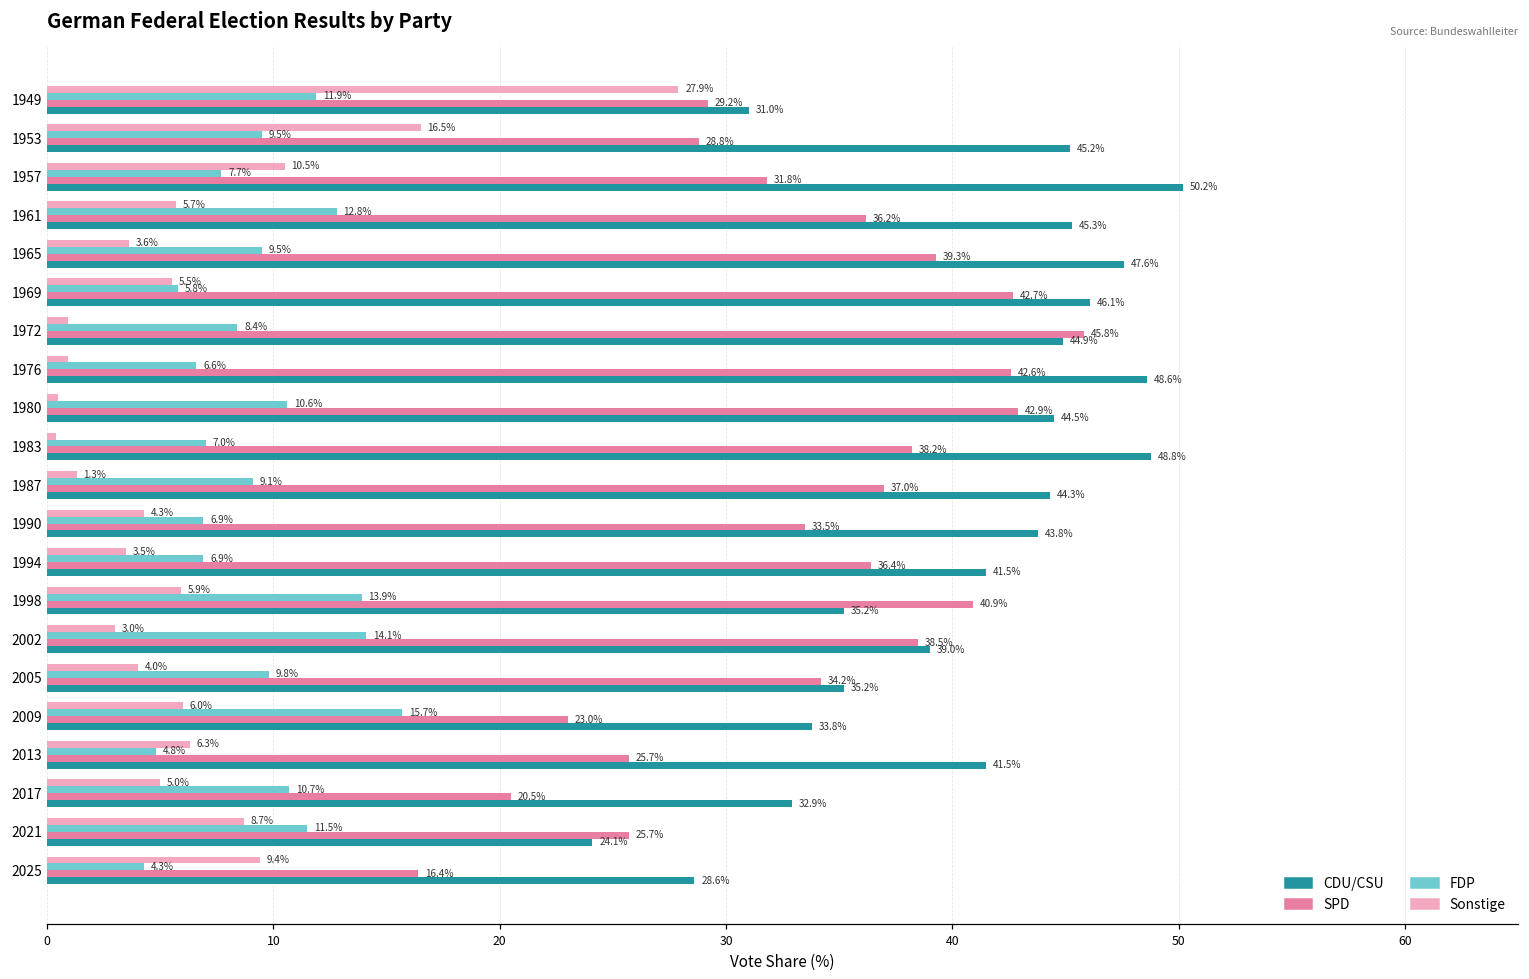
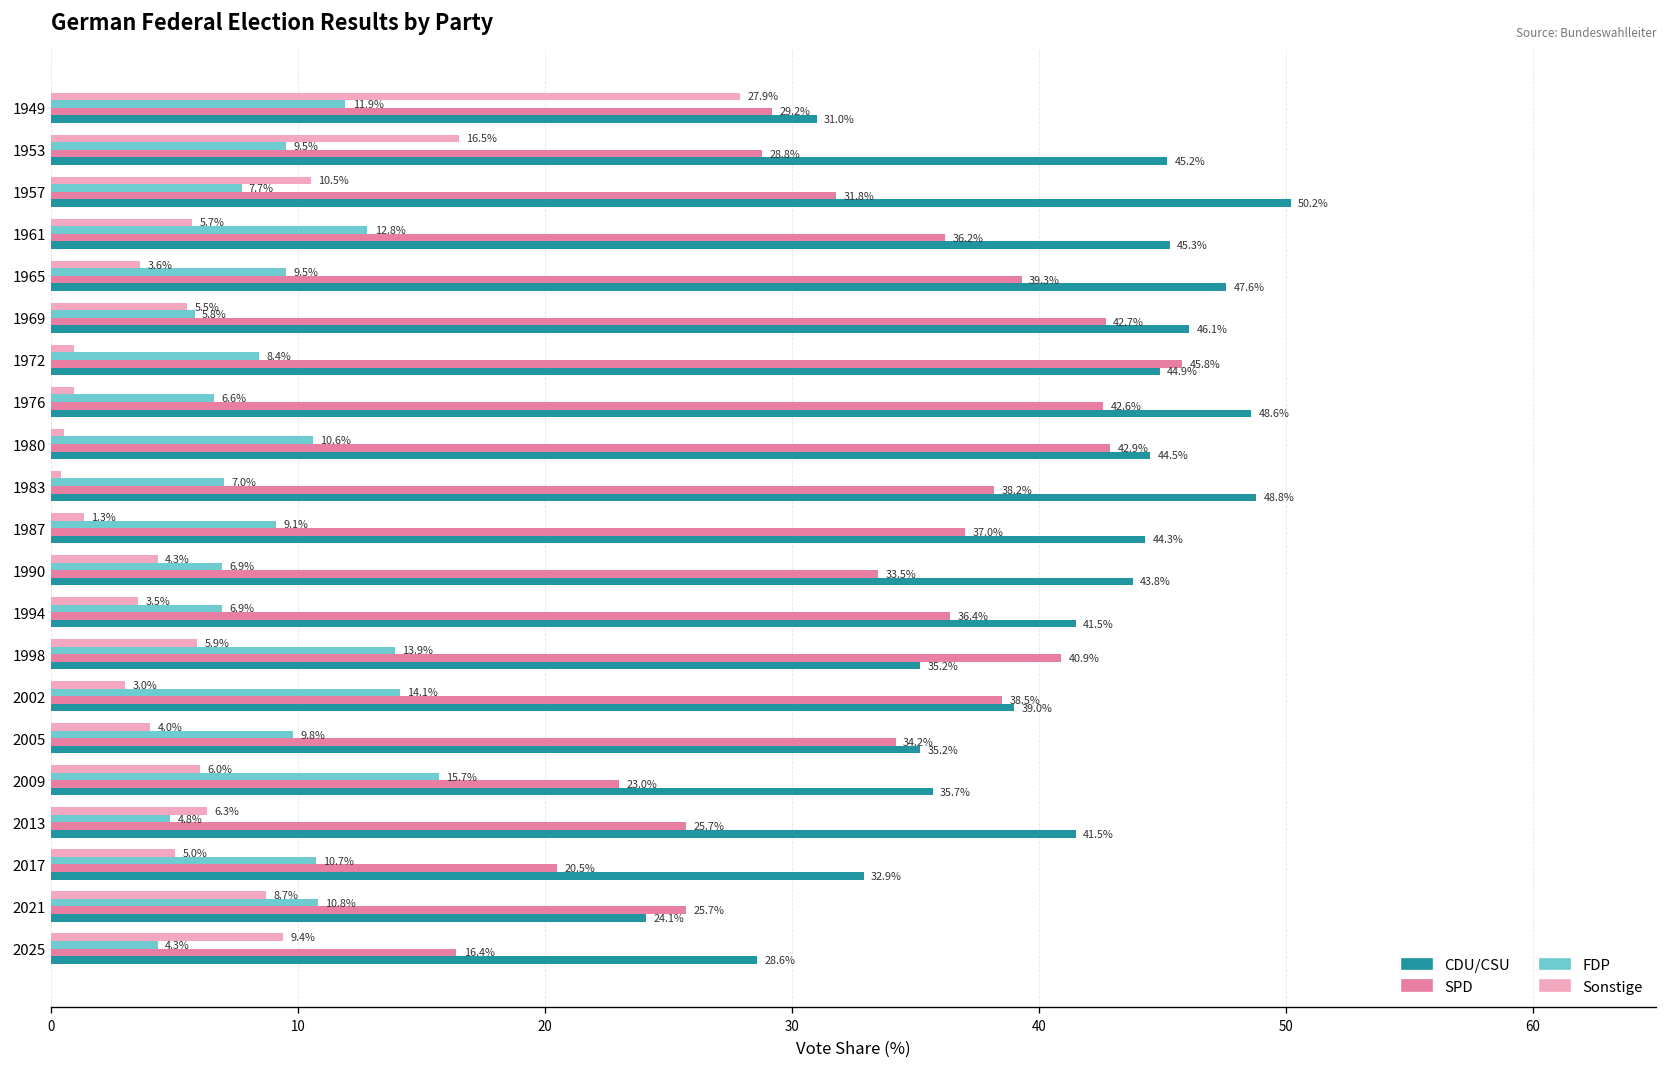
  {
    "CDU/CSU": {
      "1949": "31.0%",
      "1953": "45.2%",
      "1957": "50.2%",
      "1961": "45.3%",
      "1965": "47.6%",
      "1969": "46.1%",
      "1972": "44.9%",
      "1976": "48.6%",
      "1980": "44.5%",
      "1983": "48.8%",
      "1987": "44.3%",
      "1990": "43.8%",
      "1994": "41.5%",
      "1998": "35.2%",
      "2005": "35.2%",
-     "2009": "33.8%",
+     "2009": "35.7%",
      "2013": "41.5%",
      "2017": "32.9%",
      "2021": "24.1%",
      "2025": "28.6%"
    },
    "FDP": {
      "1949": "11.9%",
      "1953": "9.5%",
      "1957": "7.7%",
      "1961": "12.8%",
      "1965": "9.5%",
      "1972": "8.4%",
      "1976": "6.6%",
      "1980": "10.6%",
      "1983": "7.0%",
      "1987": "9.1%",
      "1990": "6.9%",
      "1994": "6.9%",
      "1998": "13.9%",
      "2002": "14.1%",
      "2005": "9.8%",
      "2009": "15.7%",
      "2013": "4.8%",
      "2017": "10.7%",
-     "2021": "11.5%",
+     "2021": "10.8%",
      "2025": "4.3%"
    }
  }
